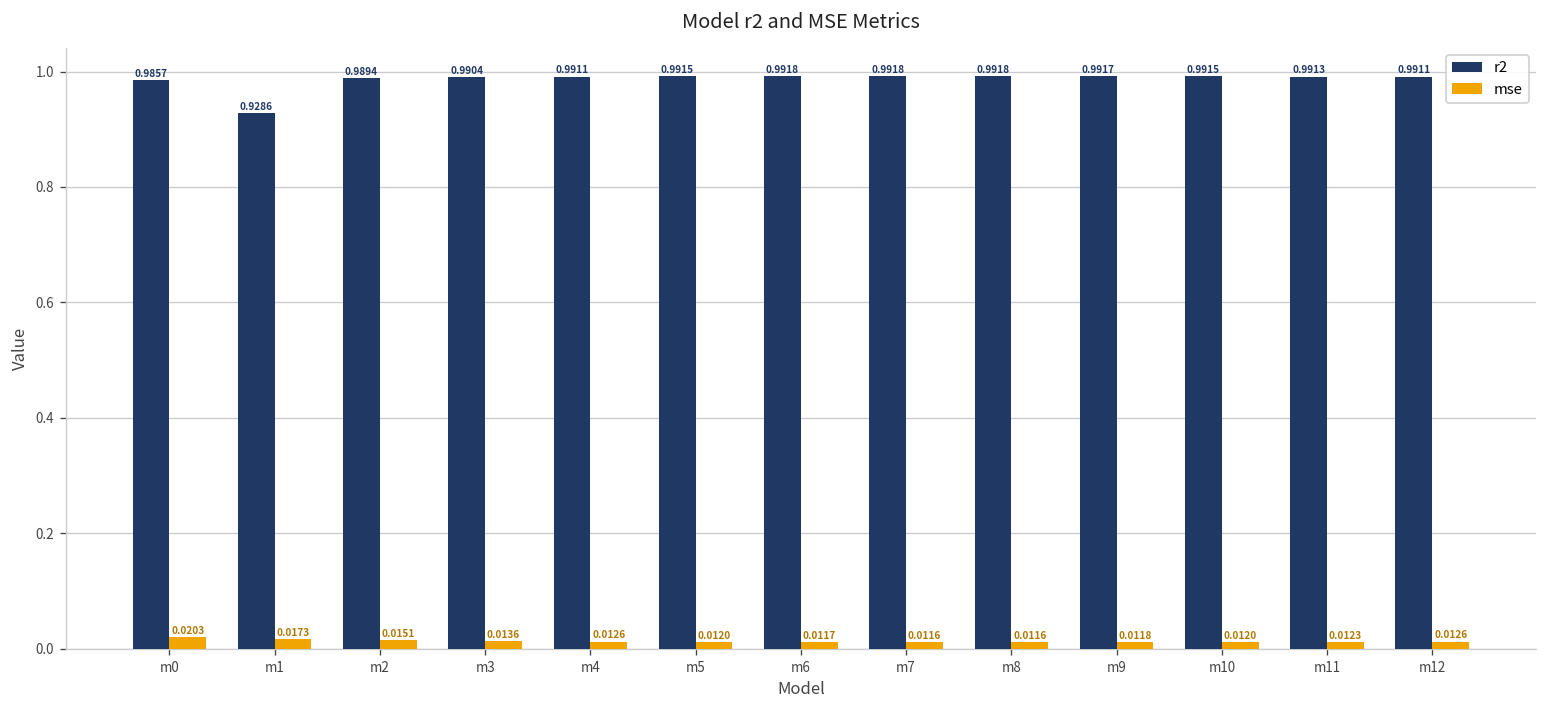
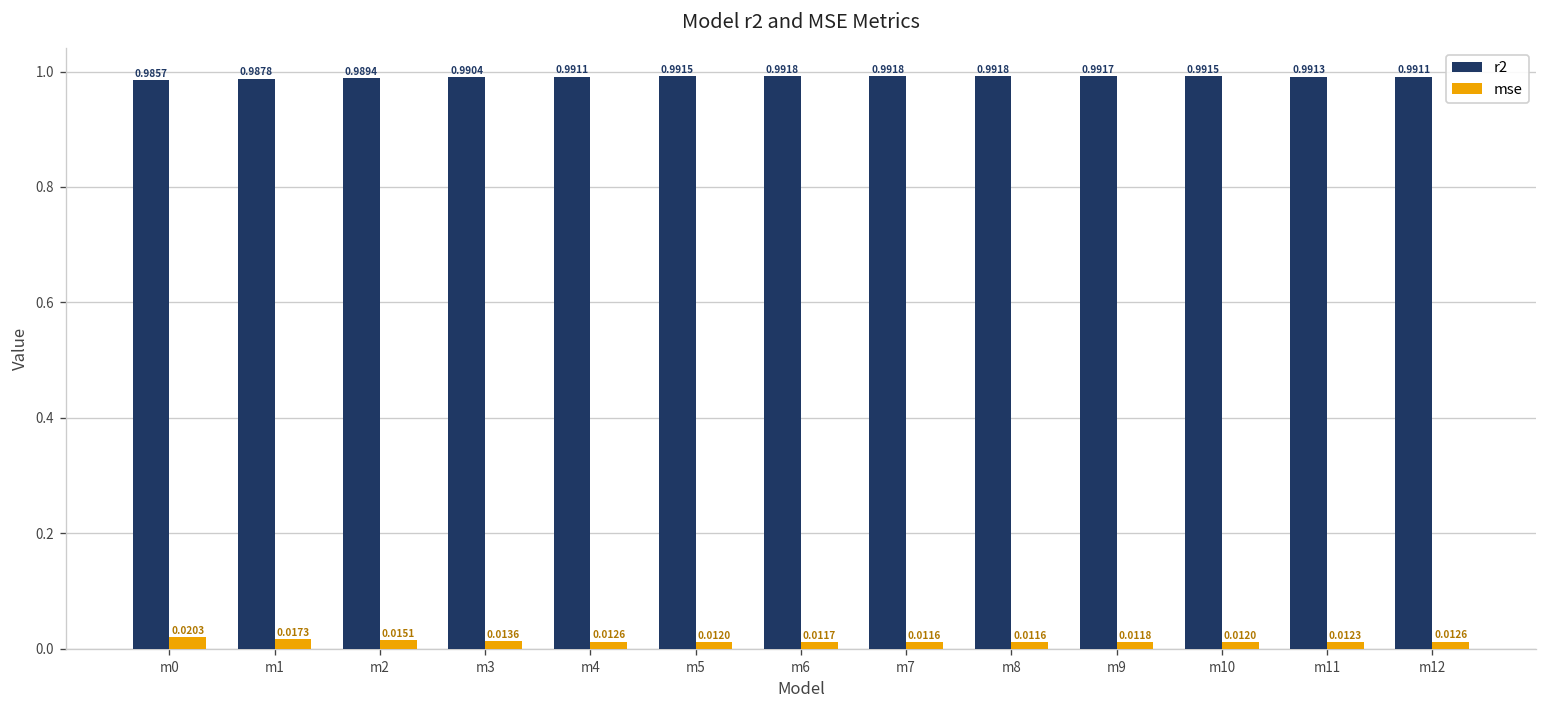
  {
    "r2": {
      "m0": 0.9857,
-     "m1": 0.9286,
+     "m1": 0.9878,
      "m2": 0.9894,
      "m3": 0.9904,
      "m4": 0.9911,
      "m5": 0.9915,
      "m6": 0.9918,
      "m7": 0.9918,
      "m8": 0.9918,
      "m9": 0.9917,
      "m10": 0.9915,
      "m11": 0.9913,
      "m12": 0.9911
    },
    "mse": {
      "m0": 0.0203,
      "m1": 0.0173,
      "m2": 0.0151,
      "m3": 0.0136,
      "m4": 0.0126,
      "m5": 0.0120,
      "m6": 0.0117,
      "m7": 0.0116,
      "m8": 0.0116,
      "m9": 0.0118,
      "m10": 0.0120,
      "m11": 0.0123,
      "m12": 0.0126
    }
  }
